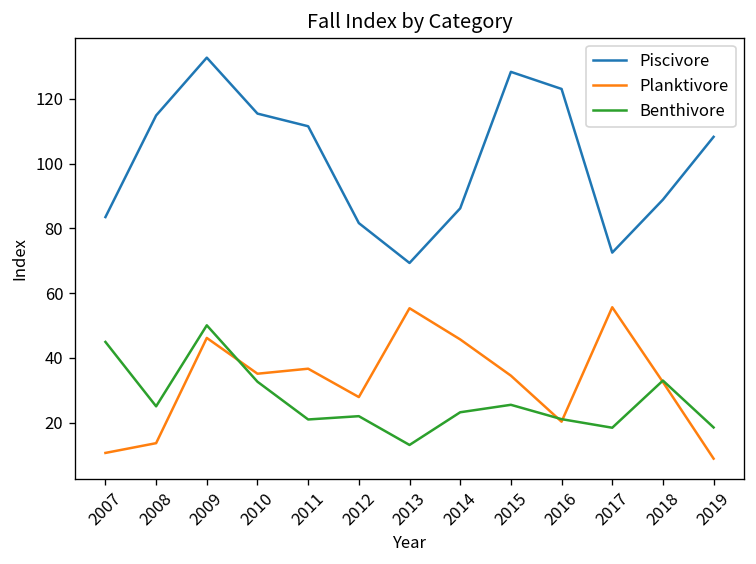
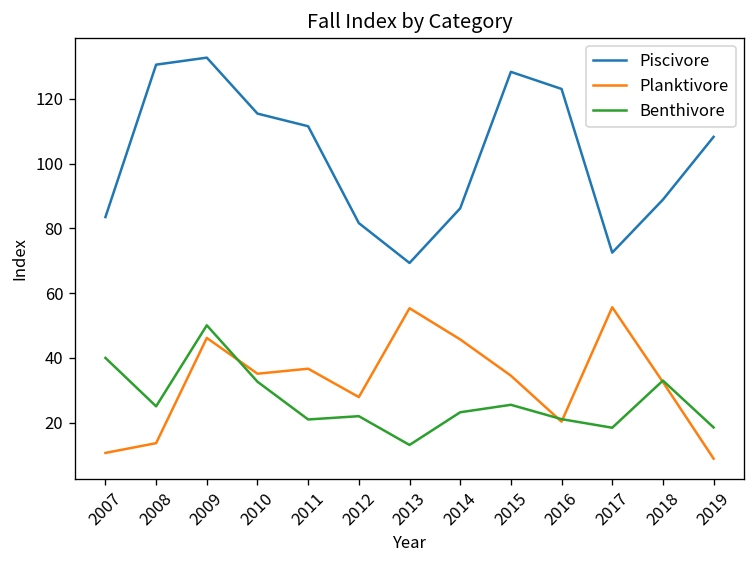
  {
    "Piscivore": {
      "2007": 83,
-     "2008": 115,
+     "2008": 131,
      "2009": 133,
      "2010": 115,
      "2011": 112,
      "2012": 82,
      "2013": 69,
      "2014": 86,
      "2015": 128,
      "2016": 123,
      "2017": 73,
      "2018": 89,
      "2019": 108
    },
    "Planktivore": {
      "2007": 11,
      "2008": 14,
      "2009": 46,
      "2010": 35,
      "2011": 37,
      "2012": 28,
      "2013": 55,
      "2014": 46,
      "2015": 34,
      "2017": 56,
      "2019": 9
    },
    "Benthivore": {
-     "2007": 45,
+     "2007": 40,
      "2008": 25,
      "2009": 50,
      "2010": 33,
      "2011": 21,
      "2012": 22,
      "2013": 13,
      "2014": 23,
      "2015": 25,
      "2017": 18,
      "2019": 18
    }
  }
